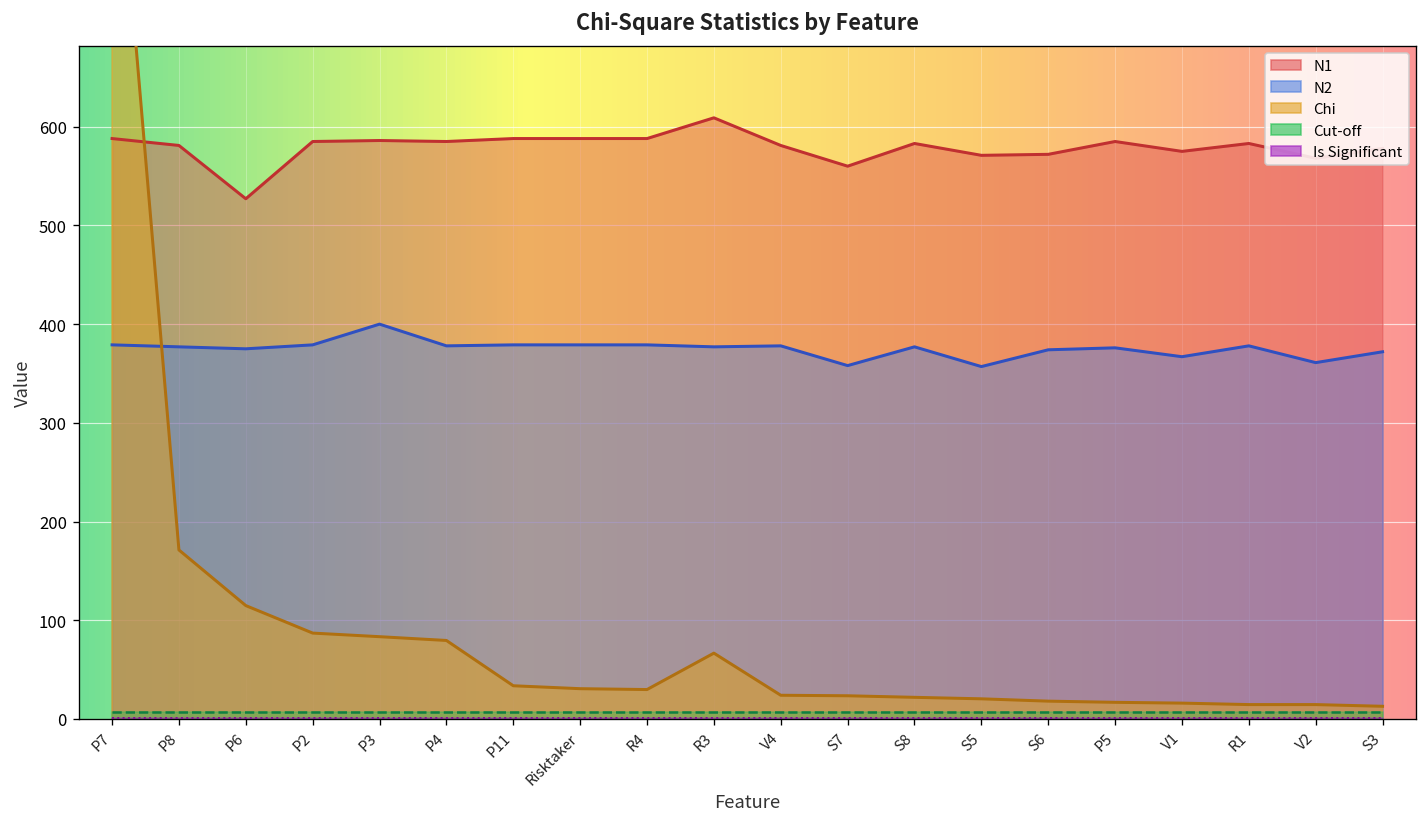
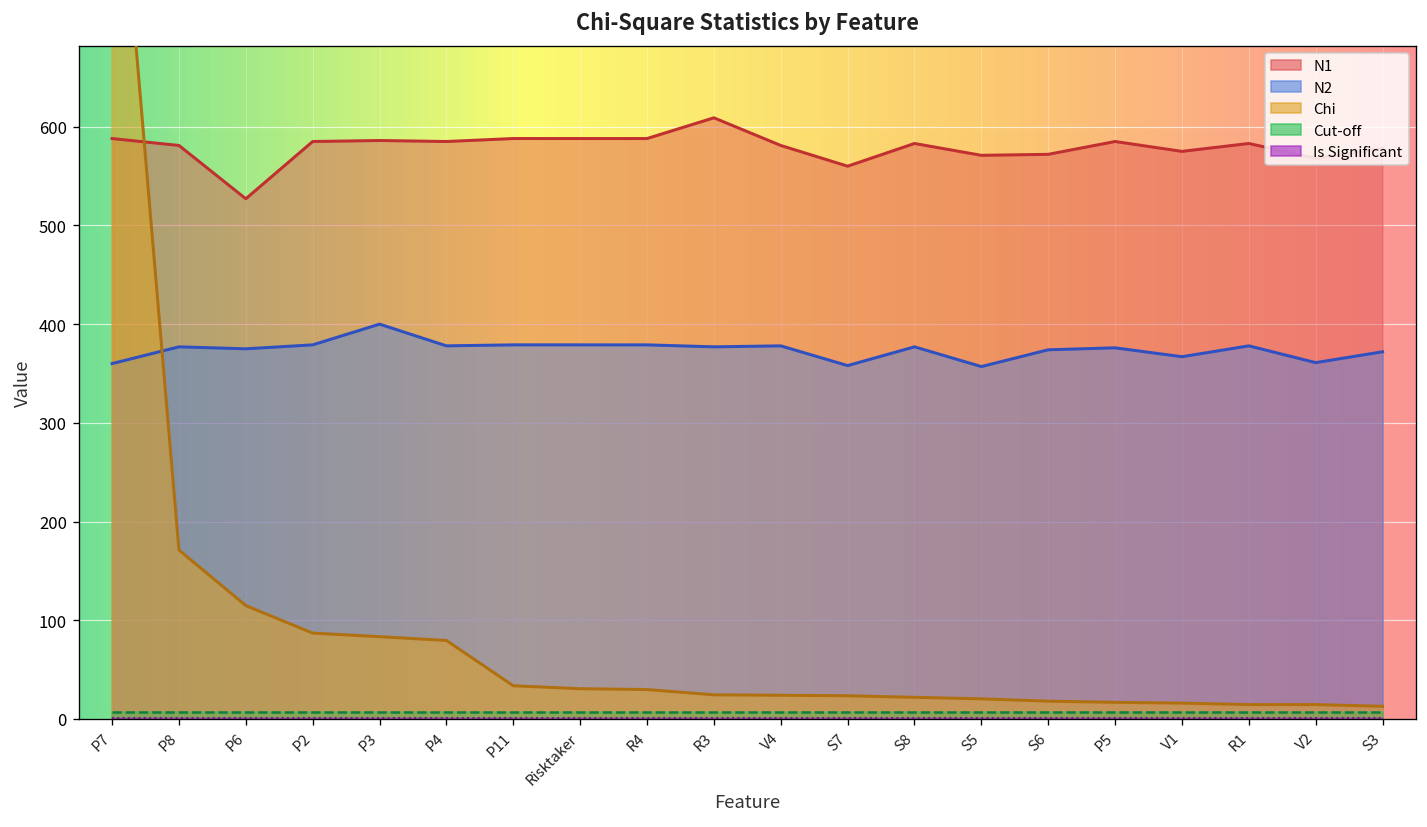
  {
    "N1": {
      "P7": 590,
      "P8": 580,
      "P6": 530,
      "P2": 590,
      "P3": 590,
      "P4": 590,
      "P11": 590,
      "Risktaker": 590,
      "R4": 590,
      "R3": 610,
      "V4": 580,
      "S7": 560,
      "S8": 580,
      "S5": 570,
      "S6": 570,
      "P5": 590,
      "V1": 580,
      "R1": 580
    },
    "N2": {
-     "P7": 380,
+     "P7": 360,
      "P8": 380,
      "P6": 380,
      "P2": 380,
      "P3": 400,
      "P4": 380,
      "P11": 380,
      "Risktaker": 380,
      "R4": 380,
      "R3": 380,
      "V4": 380,
      "S7": 360,
      "S8": 380,
      "S5": 360,
      "S6": 370,
      "P5": 380,
      "V1": 370,
      "R1": 380,
      "V2": 360,
      "S3": 370
    },
    "Chi": {
      "P8": 170,
      "P6": 110,
      "P2": 90,
      "P3": 80,
      "P4": 80,
      "P11": 30,
      "Risktaker": 30,
      "R4": 30,
-     "R3": 70,
+     "R3": 20,
      "V4": 20,
      "S7": 20,
      "S8": 20,
      "S5": 20,
      "S6": 20,
      "P5": 20,
      "V1": 20,
      "R1": 10,
      "V2": 10,
      "S3": 10
    },
    "Cut-off": {
      "P7": 10,
      "P8": 10,
      "P6": 10,
      "P2": 10,
      "P3": 10,
      "P4": 10,
      "P11": 10,
      "Risktaker": 10,
      "R4": 10,
      "R3": 10,
      "V4": 10,
      "S7": 10,
      "S8": 10,
      "S5": 10,
      "S6": 10,
      "P5": 10,
      "V1": 10,
      "R1": 10,
      "V2": 10,
      "S3": 10
    },
    "Is Significant": {
      "P7": 0,
      "P8": 0,
      "P6": 0,
      "P2": 0,
      "P3": 0,
      "P4": 0,
      "P11": 0,
      "Risktaker": 0,
      "R4": 0,
      "R3": 0,
      "V4": 0,
      "S7": 0,
      "S8": 0,
      "S5": 0,
      "S6": 0,
      "P5": 0,
      "V1": 0,
      "R1": 0,
      "V2": 0,
      "S3": 0
    }
  }
